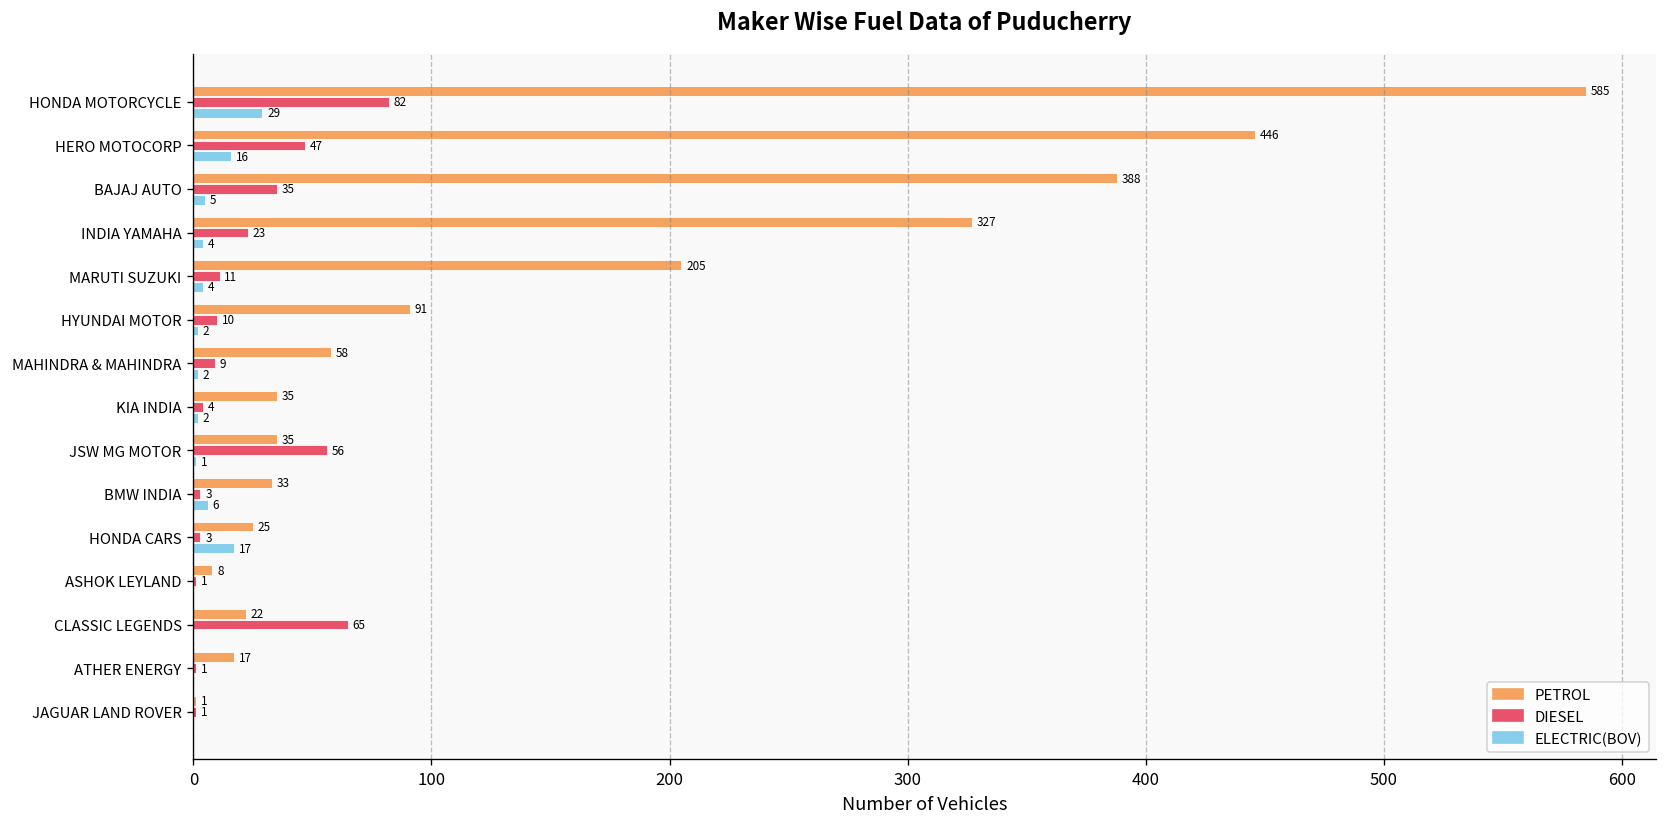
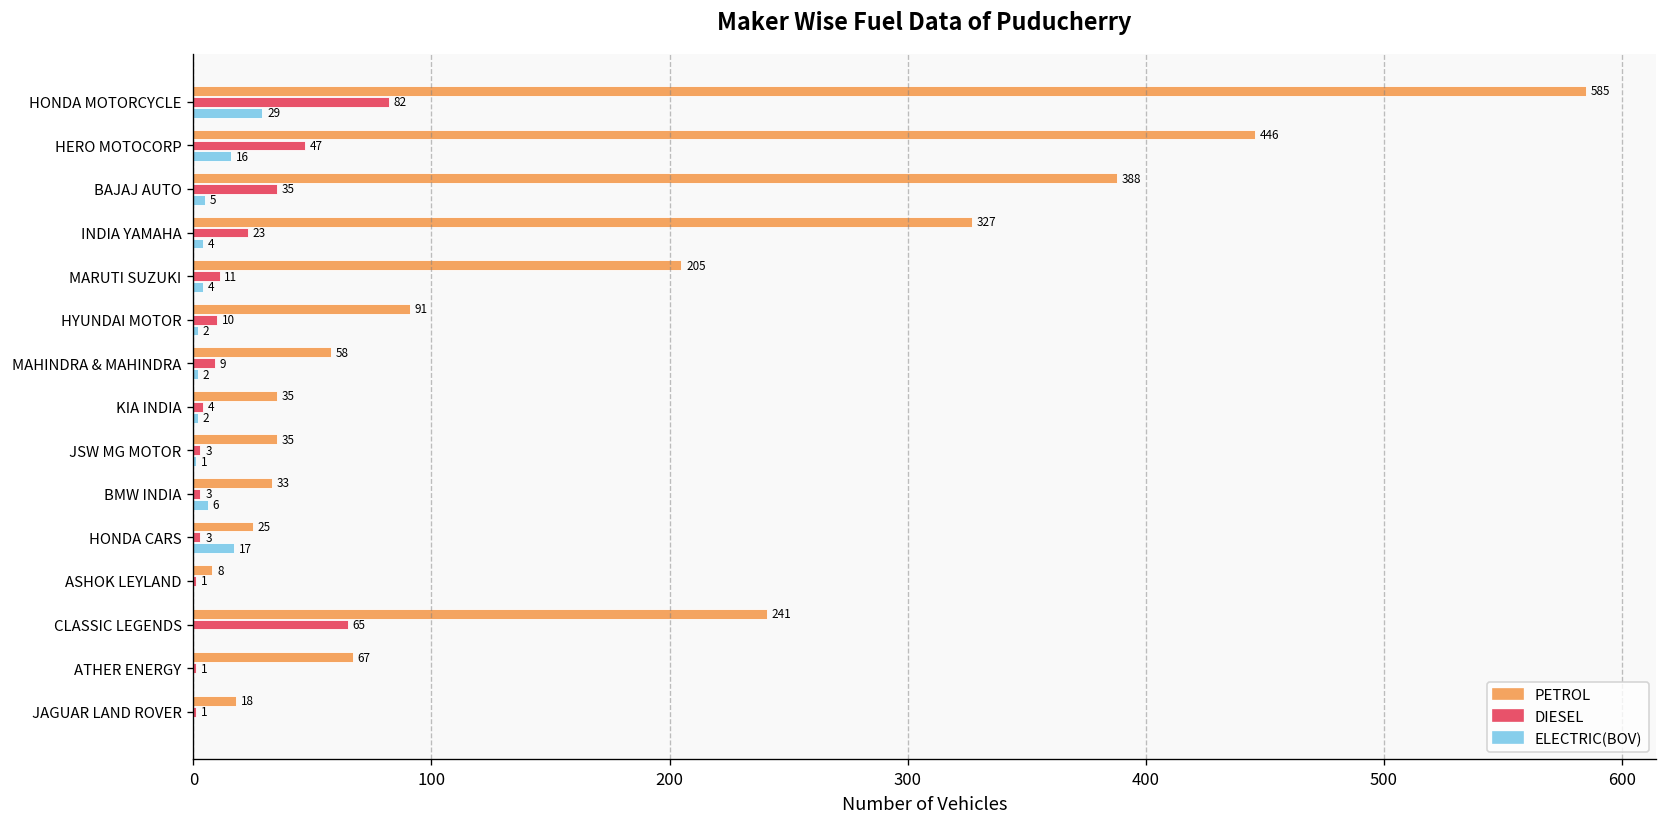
  {
    "PETROL": {
      "HONDA MOTORCYCLE": 585,
      "HERO MOTOCORP": 446,
      "BAJAJ AUTO": 388,
      "INDIA YAMAHA": 327,
      "MARUTI SUZUKI": 205,
      "HYUNDAI MOTOR": 91,
      "MAHINDRA & MAHINDRA": 58,
      "KIA INDIA": 35,
      "JSW MG MOTOR": 35,
      "BMW INDIA": 33,
      "HONDA CARS": 25,
      "ASHOK LEYLAND": 8,
-     "CLASSIC LEGENDS": 22,
-     "ATHER ENERGY": 17,
-     "JAGUAR LAND ROVER": 1
+     "CLASSIC LEGENDS": 241,
+     "ATHER ENERGY": 67,
+     "JAGUAR LAND ROVER": 18
    },
    "DIESEL": {
      "HONDA MOTORCYCLE": 82,
      "HERO MOTOCORP": 47,
      "BAJAJ AUTO": 35,
      "INDIA YAMAHA": 23,
      "MARUTI SUZUKI": 11,
      "HYUNDAI MOTOR": 10,
      "MAHINDRA & MAHINDRA": 9,
      "KIA INDIA": 4,
-     "JSW MG MOTOR": 56,
+     "JSW MG MOTOR": 3,
      "BMW INDIA": 3,
      "HONDA CARS": 3,
      "ASHOK LEYLAND": 1,
      "CLASSIC LEGENDS": 65,
      "ATHER ENERGY": 1,
      "JAGUAR LAND ROVER": 1
    },
    "ELECTRIC(BOV)": {
      "HONDA MOTORCYCLE": 29,
      "HERO MOTOCORP": 16,
      "BAJAJ AUTO": 5,
      "INDIA YAMAHA": 4,
      "MARUTI SUZUKI": 4,
      "HYUNDAI MOTOR": 2,
      "MAHINDRA & MAHINDRA": 2,
      "KIA INDIA": 2,
      "JSW MG MOTOR": 1,
      "BMW INDIA": 6,
      "HONDA CARS": 17
    }
  }
